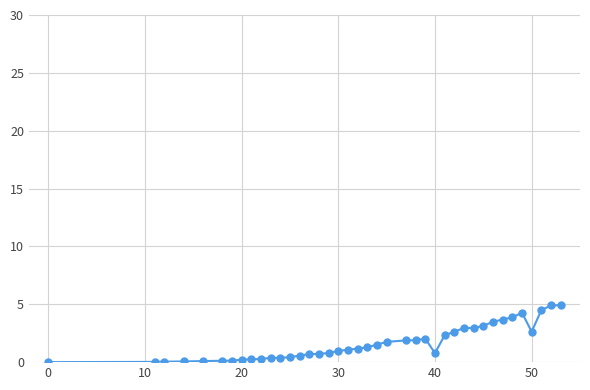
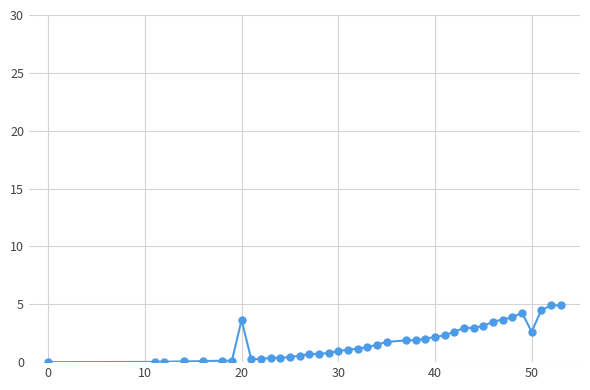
  {
    "0": 0.0,
-   "20": 0.2,
+   "20": 3.6,
    "30": 1.0,
-   "40": 0.8,
+   "40": 2.2,
    "50": 2.6
  }
